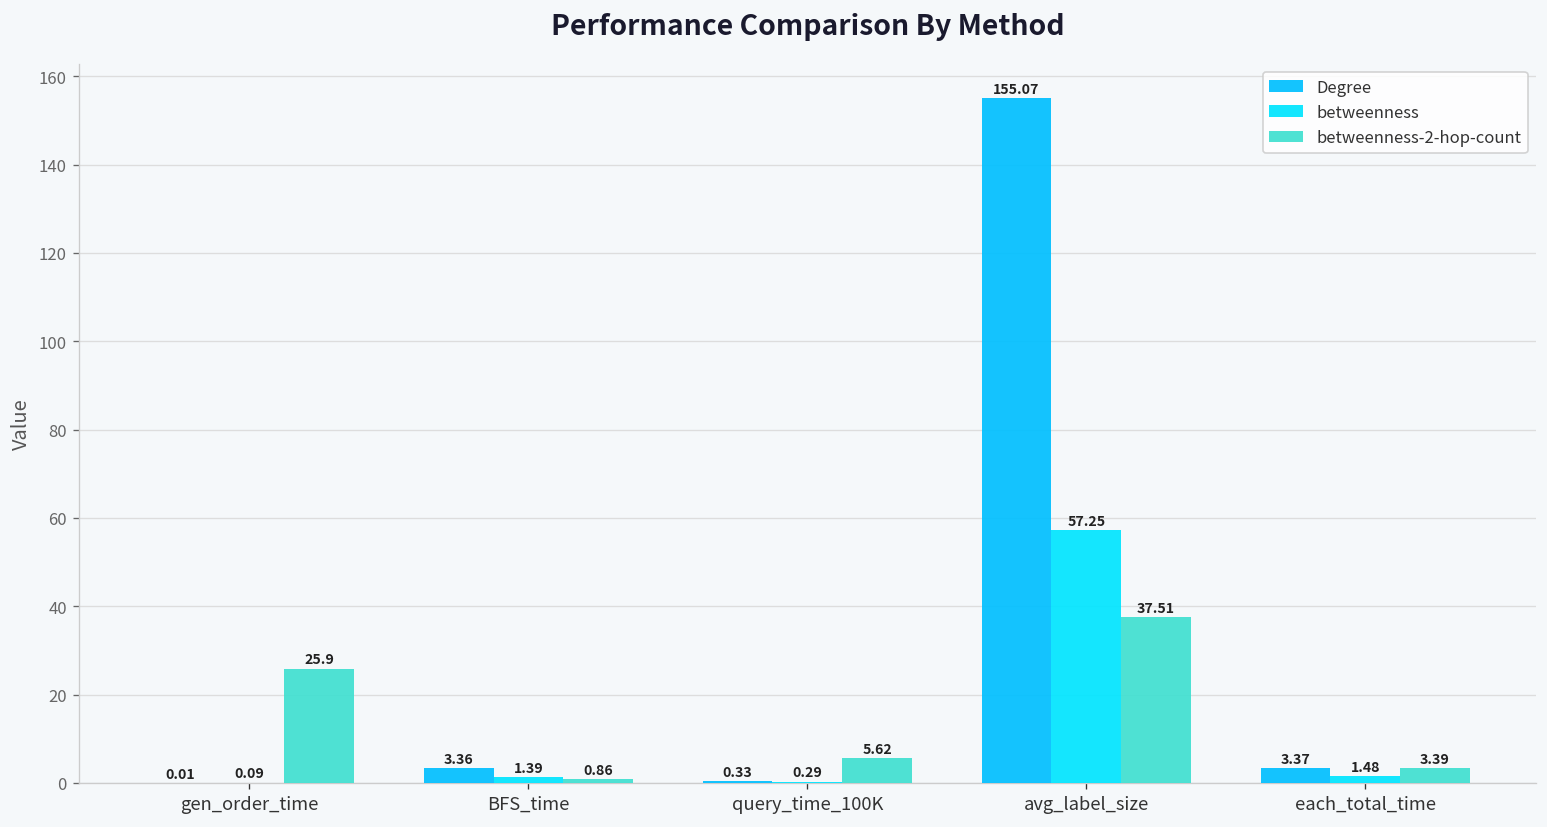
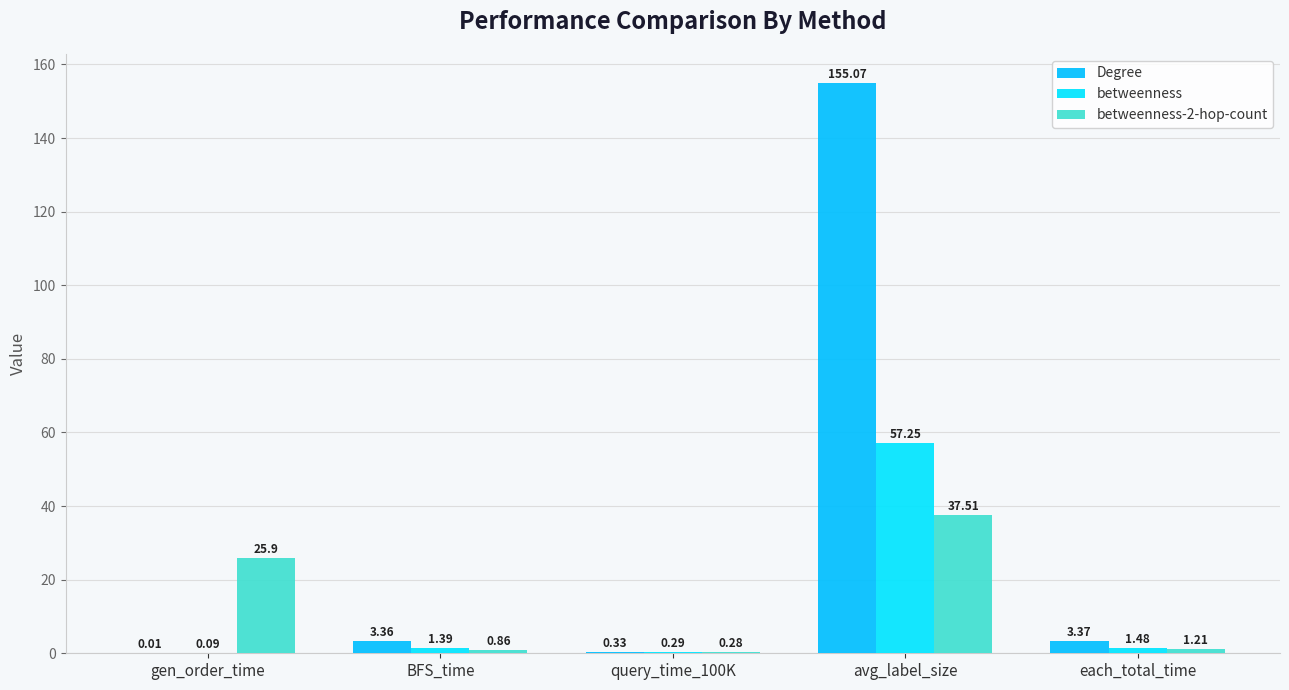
  {
    "betweenness-2-hop-count": {
      "gen_order_time": 25.9,
      "BFS_time": 0.86,
-     "query_time_100K": 5.62,
+     "query_time_100K": 0.28,
      "avg_label_size": 37.51,
-     "each_total_time": 3.39
+     "each_total_time": 1.21
    }
  }
